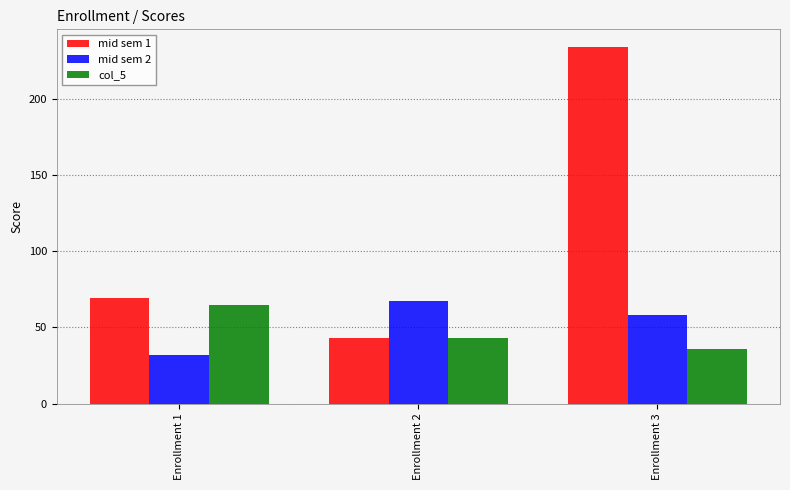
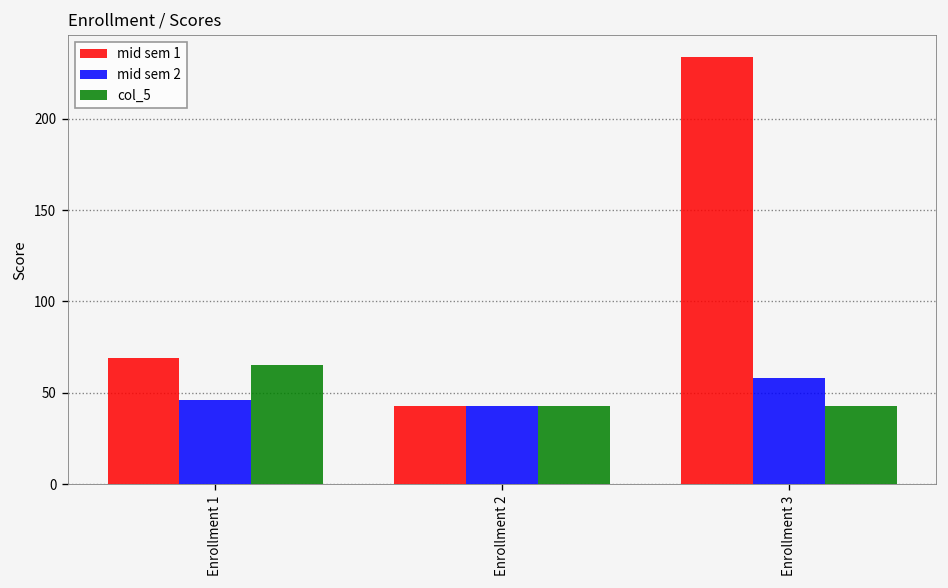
  {
    "mid sem 1": {
      "Enrollment 1": 69,
      "Enrollment 2": 43,
      "Enrollment 3": 234
    },
    "mid sem 2": {
-     "Enrollment 1": 32,
-     "Enrollment 2": 67,
+     "Enrollment 1": 46,
+     "Enrollment 2": 43,
      "Enrollment 3": 58
    },
    "col_5": {
      "Enrollment 1": 65,
      "Enrollment 2": 43,
-     "Enrollment 3": 36
+     "Enrollment 3": 43
    }
  }
